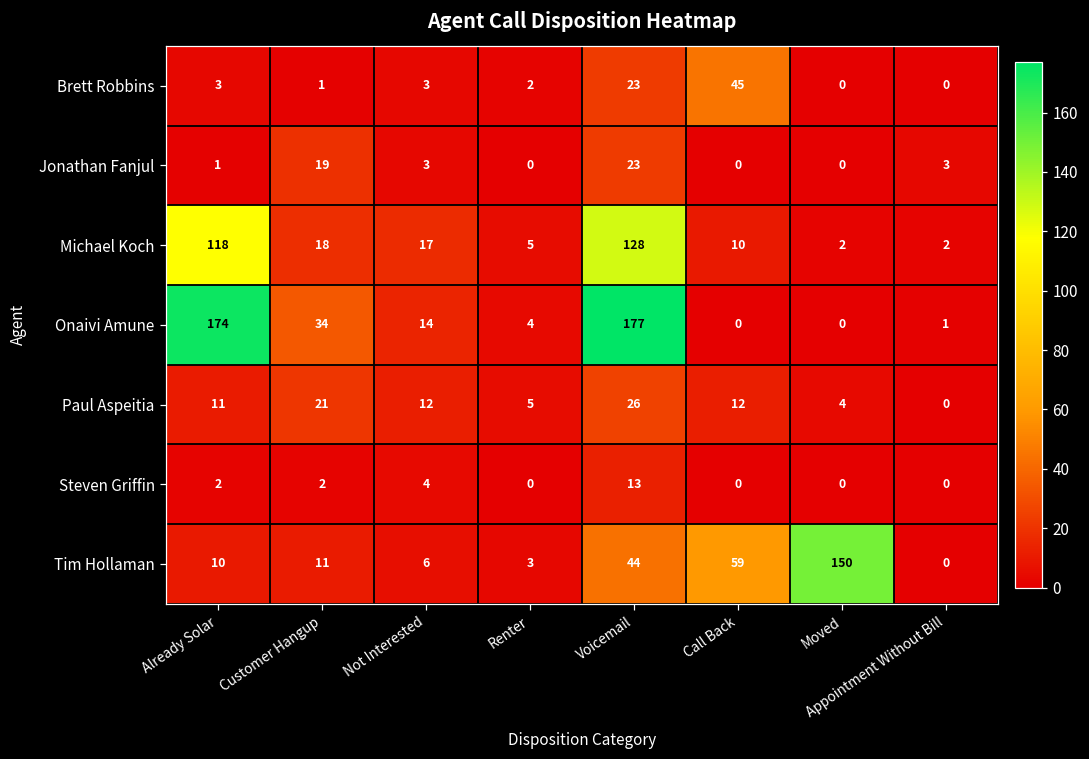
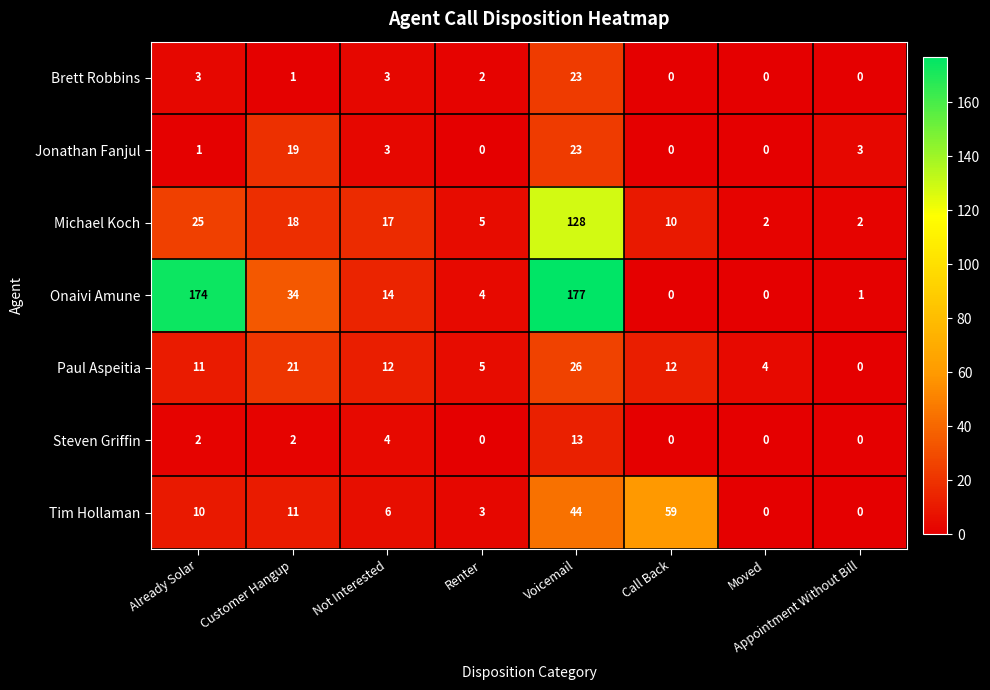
  {
    "Brett Robbins": {
      "Already Solar": 3,
      "Customer Hangup": 1,
      "Not Interested": 3,
      "Renter": 2,
      "Voicemail": 23,
-     "Call Back": 45,
+     "Call Back": 0,
      "Moved": 0,
      "Appointment Without Bill": 0
    },
    "Jonathan Fanjul": {
      "Already Solar": 1,
      "Customer Hangup": 19,
      "Not Interested": 3,
      "Renter": 0,
      "Voicemail": 23,
      "Call Back": 0,
      "Moved": 0,
      "Appointment Without Bill": 3
    },
    "Michael Koch": {
-     "Already Solar": 118,
+     "Already Solar": 25,
      "Customer Hangup": 18,
      "Not Interested": 17,
      "Renter": 5,
      "Voicemail": 128,
      "Call Back": 10,
      "Moved": 2,
      "Appointment Without Bill": 2
    },
    "Onaivi Amune": {
      "Already Solar": 174,
      "Customer Hangup": 34,
      "Not Interested": 14,
      "Renter": 4,
      "Voicemail": 177,
      "Call Back": 0,
      "Moved": 0,
      "Appointment Without Bill": 1
    },
    "Paul Aspeitia": {
      "Already Solar": 11,
      "Customer Hangup": 21,
      "Not Interested": 12,
      "Renter": 5,
      "Voicemail": 26,
      "Call Back": 12,
      "Moved": 4,
      "Appointment Without Bill": 0
    },
    "Steven Griffin": {
      "Already Solar": 2,
      "Customer Hangup": 2,
      "Not Interested": 4,
      "Renter": 0,
      "Voicemail": 13,
      "Call Back": 0,
      "Moved": 0,
      "Appointment Without Bill": 0
    },
    "Tim Hollaman": {
      "Already Solar": 10,
      "Customer Hangup": 11,
      "Not Interested": 6,
      "Renter": 3,
      "Voicemail": 44,
      "Call Back": 59,
-     "Moved": 150,
+     "Moved": 0,
      "Appointment Without Bill": 0
    }
  }
